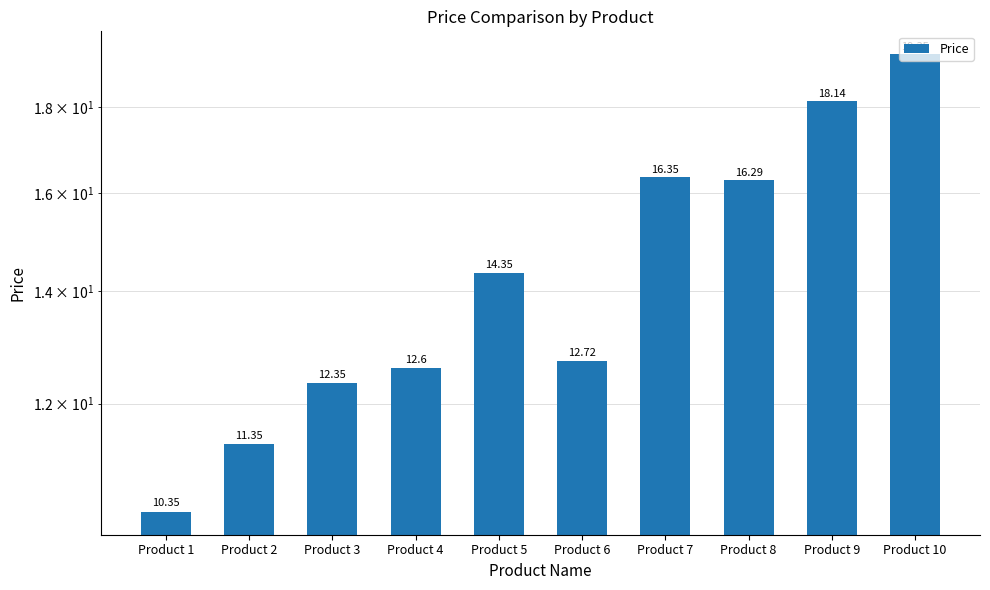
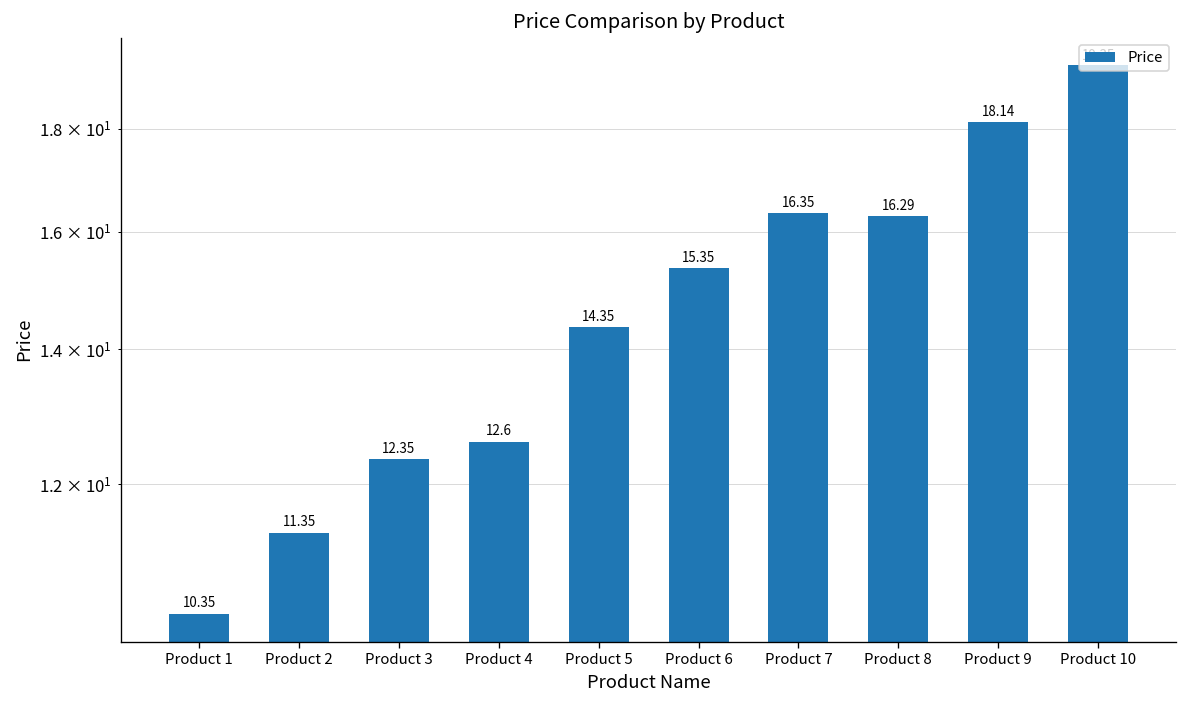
  {
    "Product 1": 10.35,
    "Product 2": 11.35,
    "Product 3": 12.35,
    "Product 4": 12.6,
    "Product 5": 14.35,
-   "Product 6": 12.72,
+   "Product 6": 15.35,
    "Product 7": 16.35,
    "Product 8": 16.29,
    "Product 9": 18.14
  }
